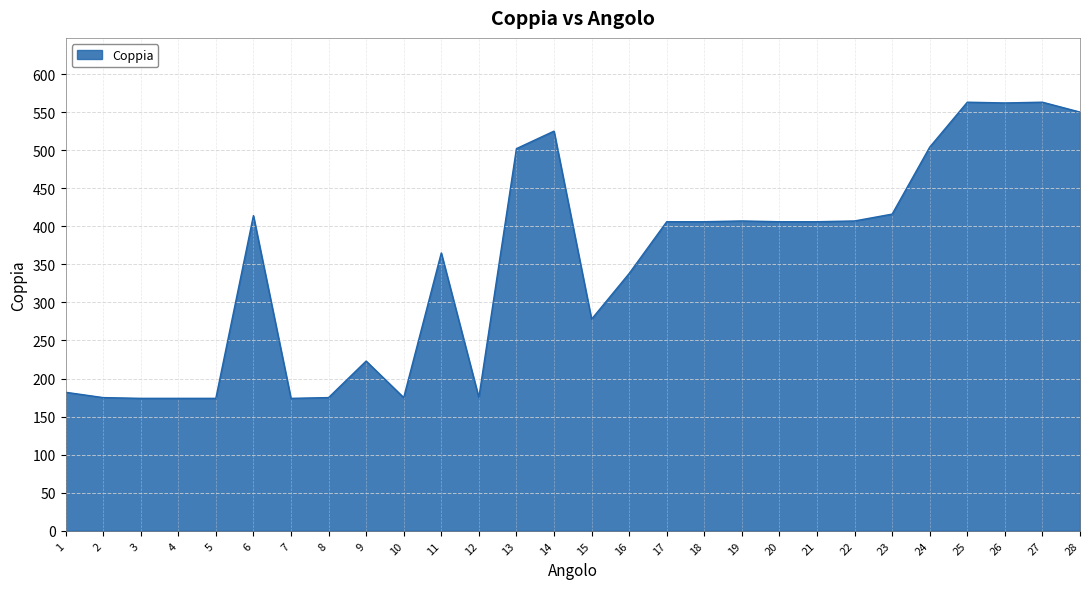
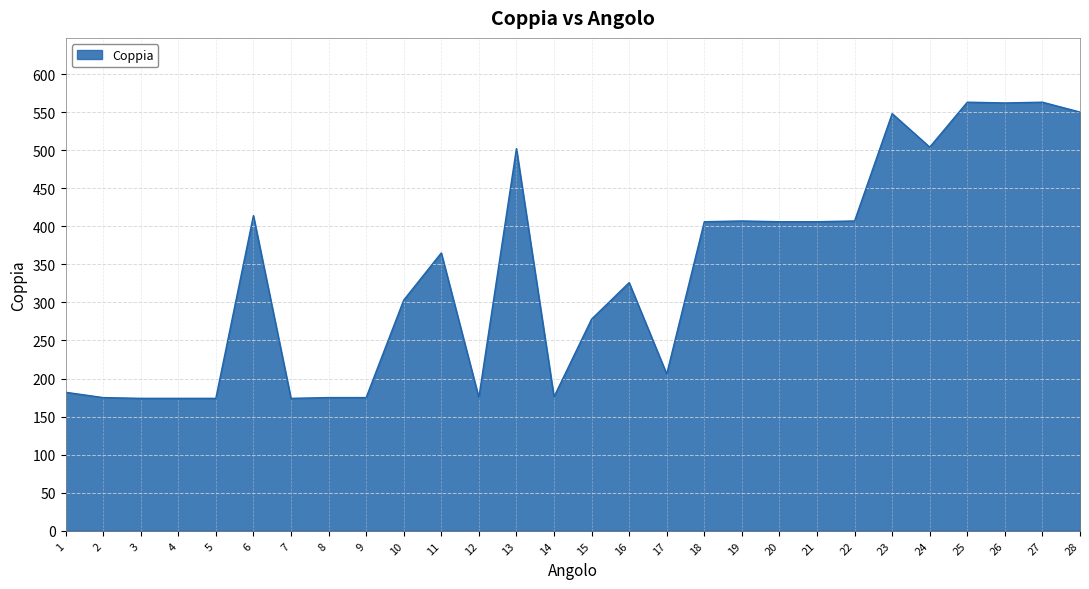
  {
    "1": 180,
    "2": 180,
    "3": 170,
    "4": 170,
    "5": 170,
    "6": 410,
    "7": 170,
    "8": 180,
-   "9": 220,
-   "10": 180,
+   "9": 180,
+   "10": 300,
    "11": 370,
    "12": 180,
    "13": 500,
-   "14": 530,
+   "14": 180,
    "15": 280,
-   "16": 340,
-   "17": 410,
+   "16": 330,
+   "17": 210,
    "18": 410,
    "19": 410,
    "20": 410,
    "21": 410,
    "22": 410,
-   "23": 420,
+   "23": 550,
    "24": 500,
    "25": 560,
    "26": 560,
    "27": 560,
    "28": 550
  }
